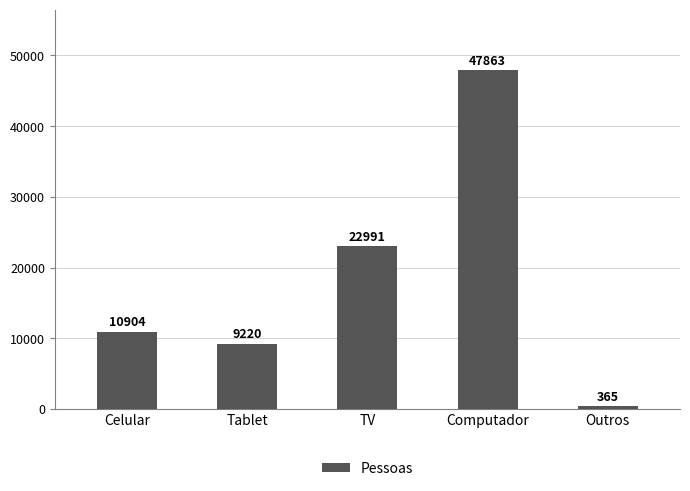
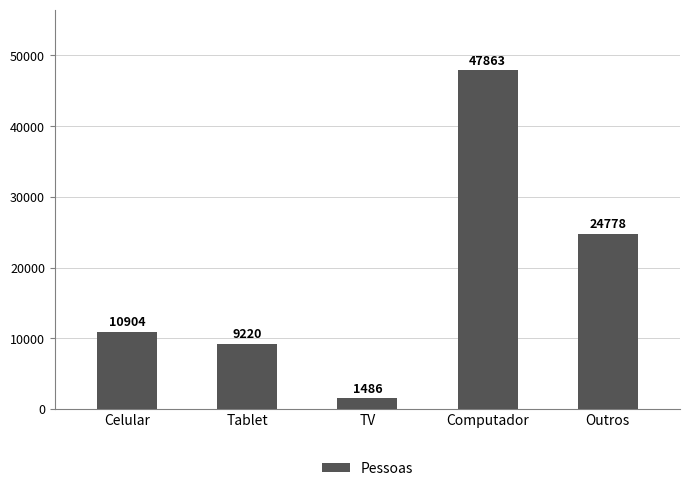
  {
    "Celular": 10904,
    "Tablet": 9220,
-   "TV": 22991,
+   "TV": 1486,
    "Computador": 47863,
-   "Outros": 365
+   "Outros": 24778
  }
